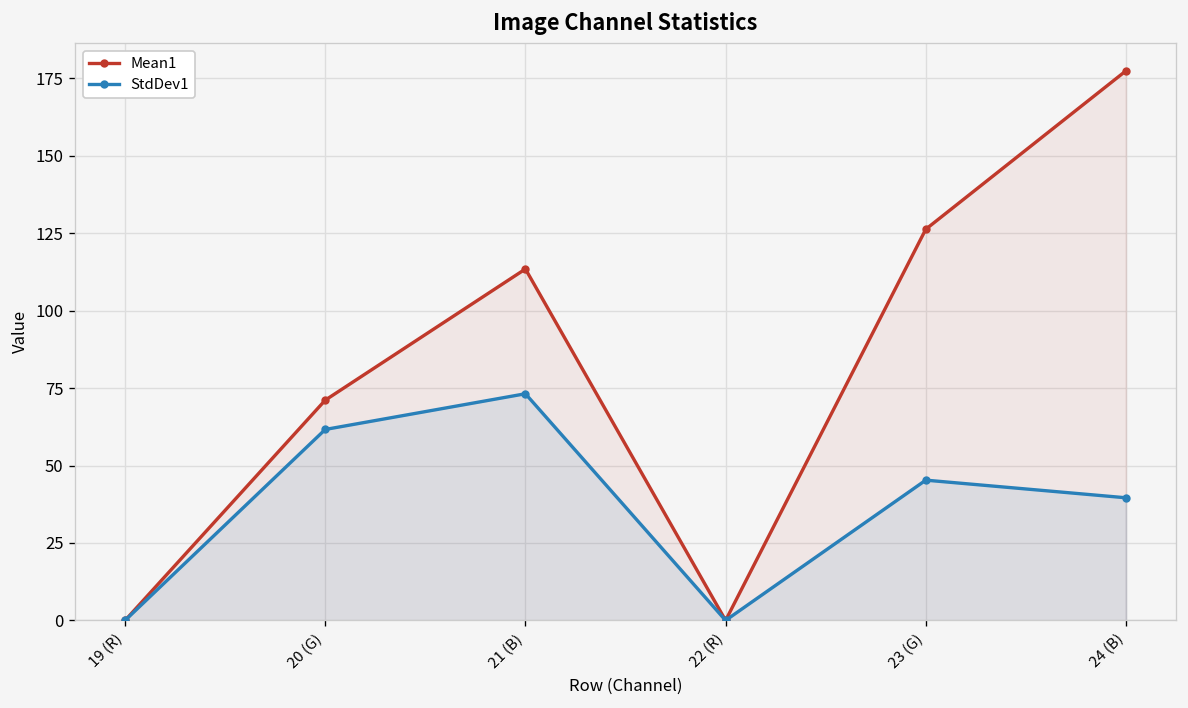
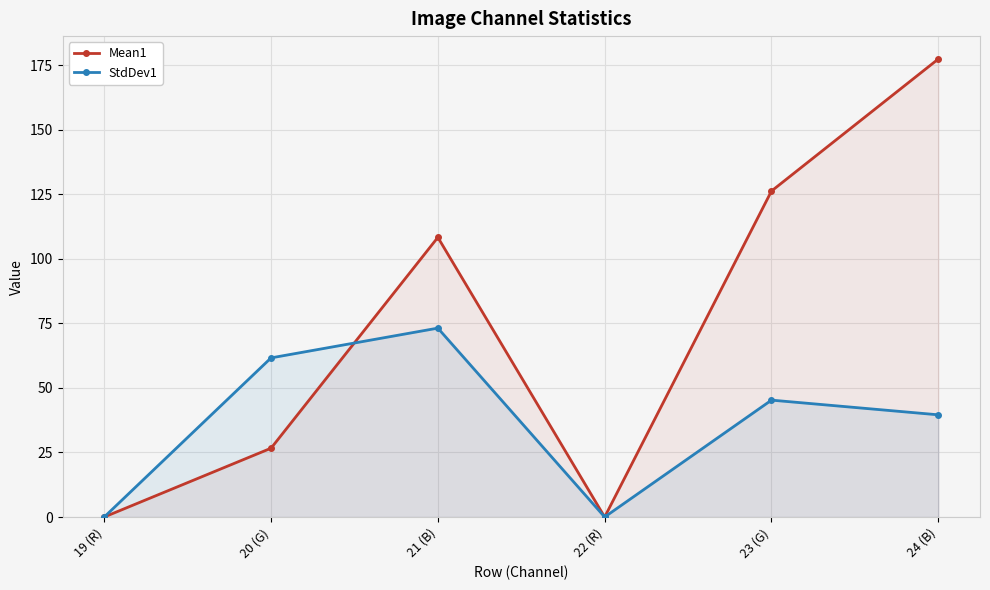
  {
    "Mean1": {
-     "20 (G)": 71,
-     "21 (B)": 113,
+     "20 (G)": 27,
+     "21 (B)": 108,
      "23 (G)": 126,
      "24 (B)": 177
    },
    "StdDev1": {
      "20 (G)": 62,
      "21 (B)": 73,
      "23 (G)": 45,
      "24 (B)": 40
    }
  }
